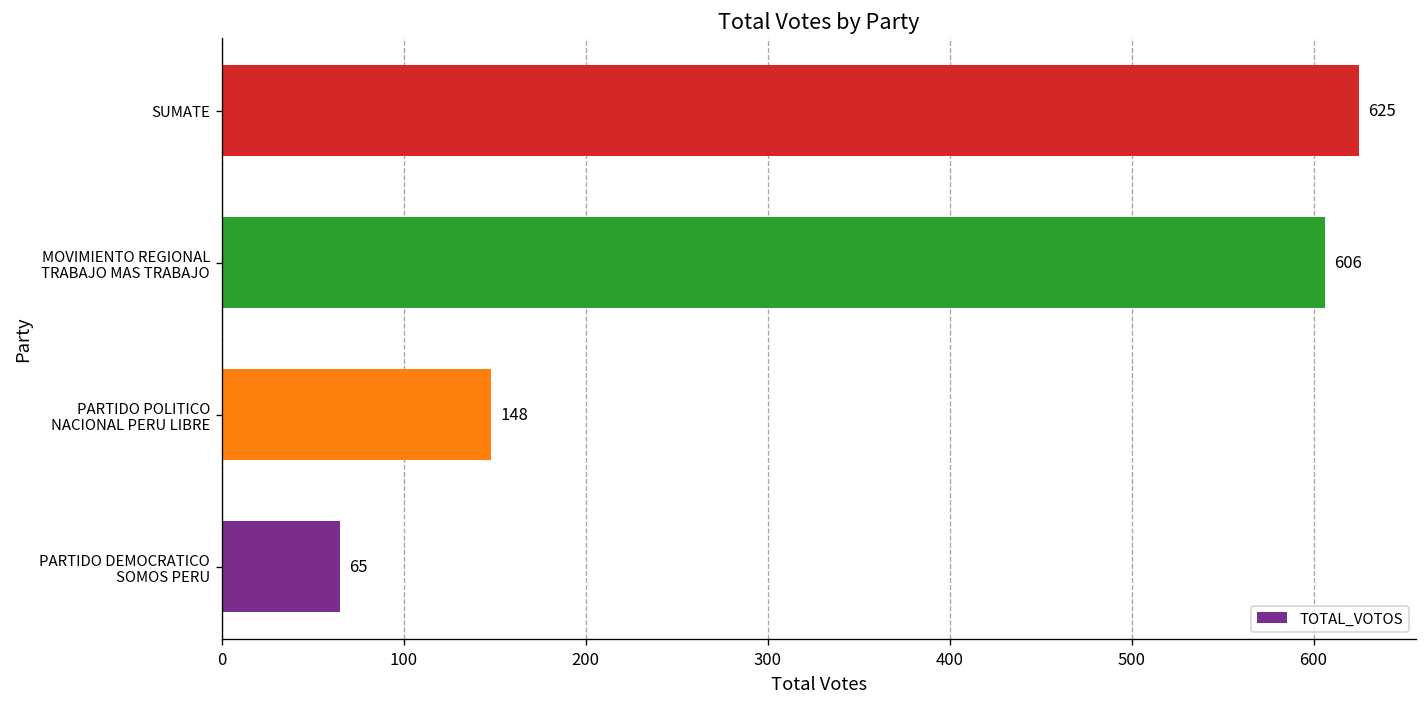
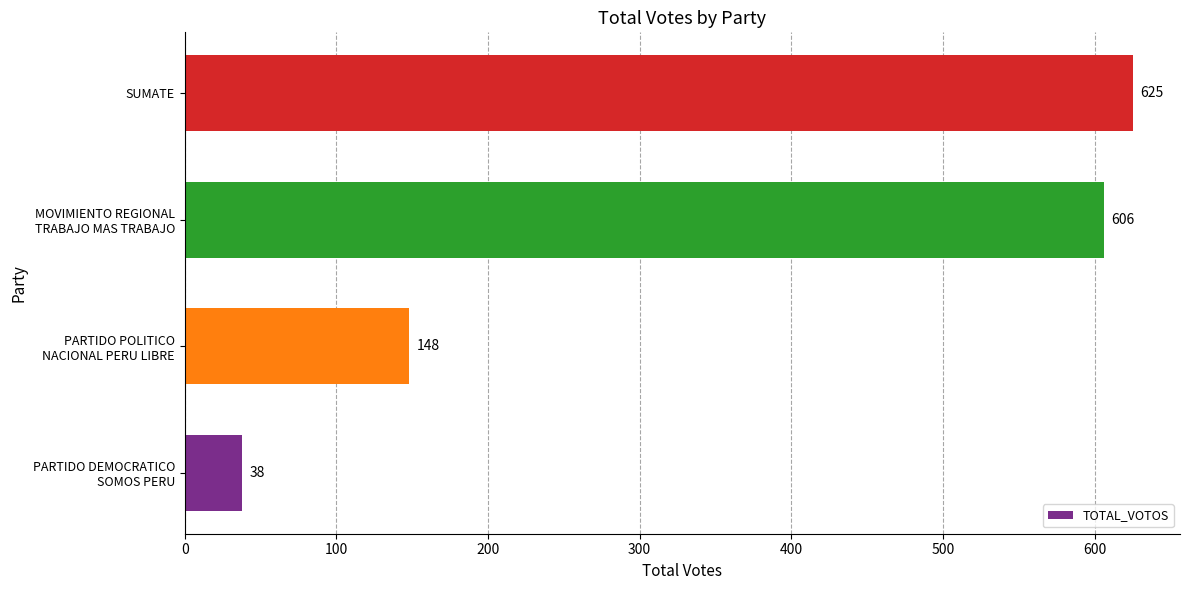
  {
    "SUMATE": 625,
    "MOVIMIENTO REGIONAL TRABAJO MAS TRABAJO": 606,
    "PARTIDO POLITICO NACIONAL PERU LIBRE": 148,
-   "PARTIDO DEMOCRATICO SOMOS PERU": 65
+   "PARTIDO DEMOCRATICO SOMOS PERU": 38
  }
